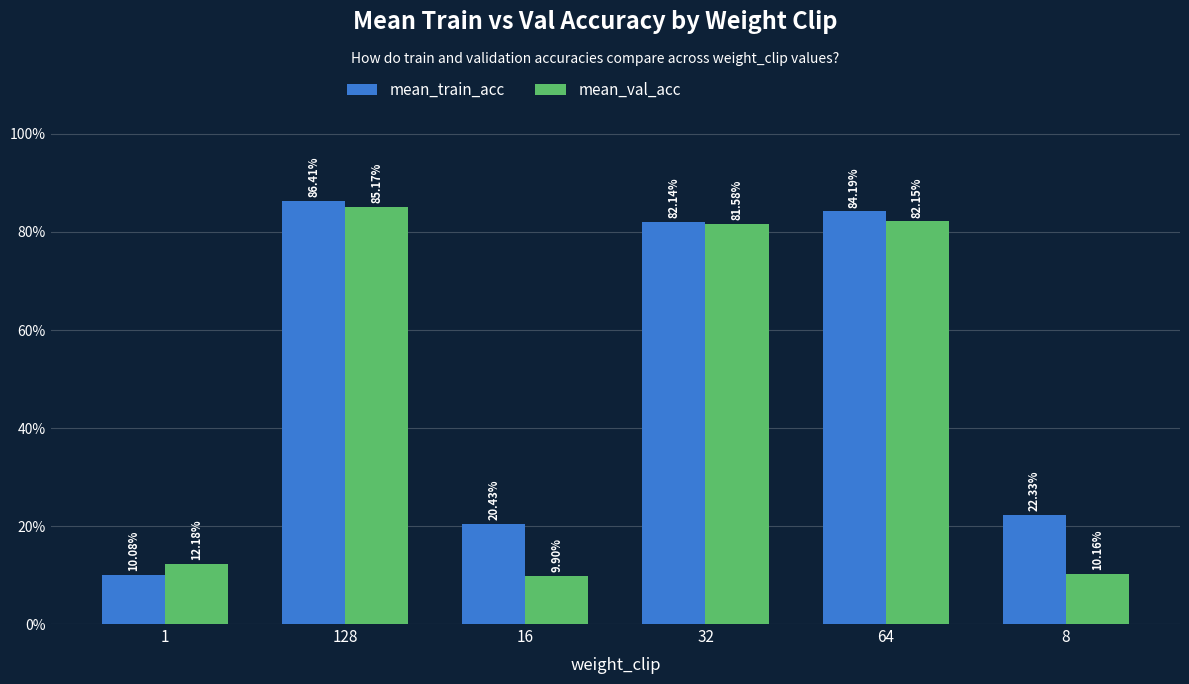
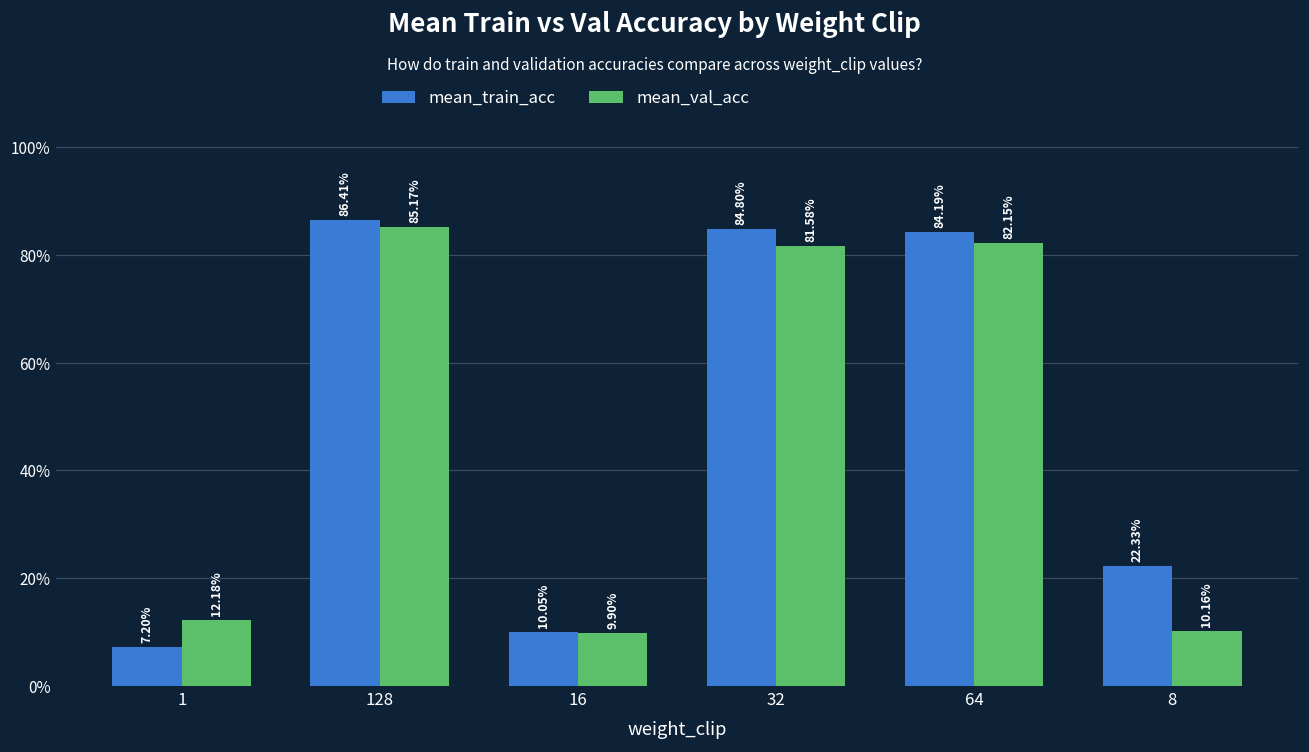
  {
    "mean_train_acc": {
-     "1": "10.08%",
+     "1": "7.20%",
      "128": "86.41%",
-     "16": "20.43%",
-     "32": "82.14%",
+     "16": "10.05%",
+     "32": "84.80%",
      "64": "84.19%",
      "8": "22.33%"
    },
    "mean_val_acc": {
      "1": "12.18%",
      "128": "85.17%",
      "16": "9.90%",
      "32": "81.58%",
      "64": "82.15%",
      "8": "10.16%"
    }
  }
